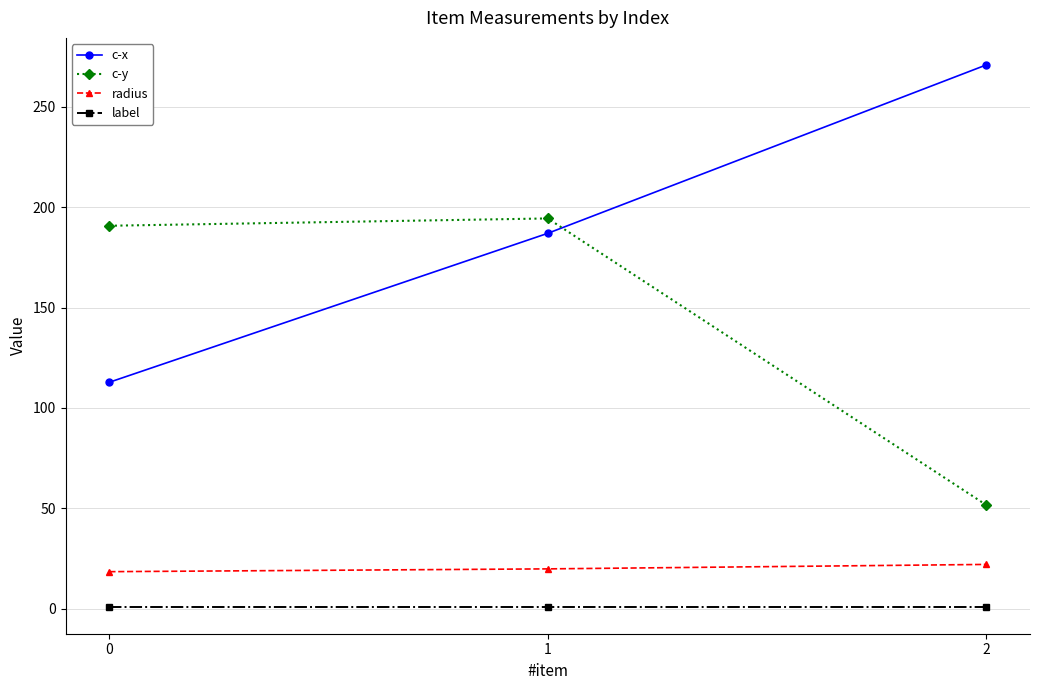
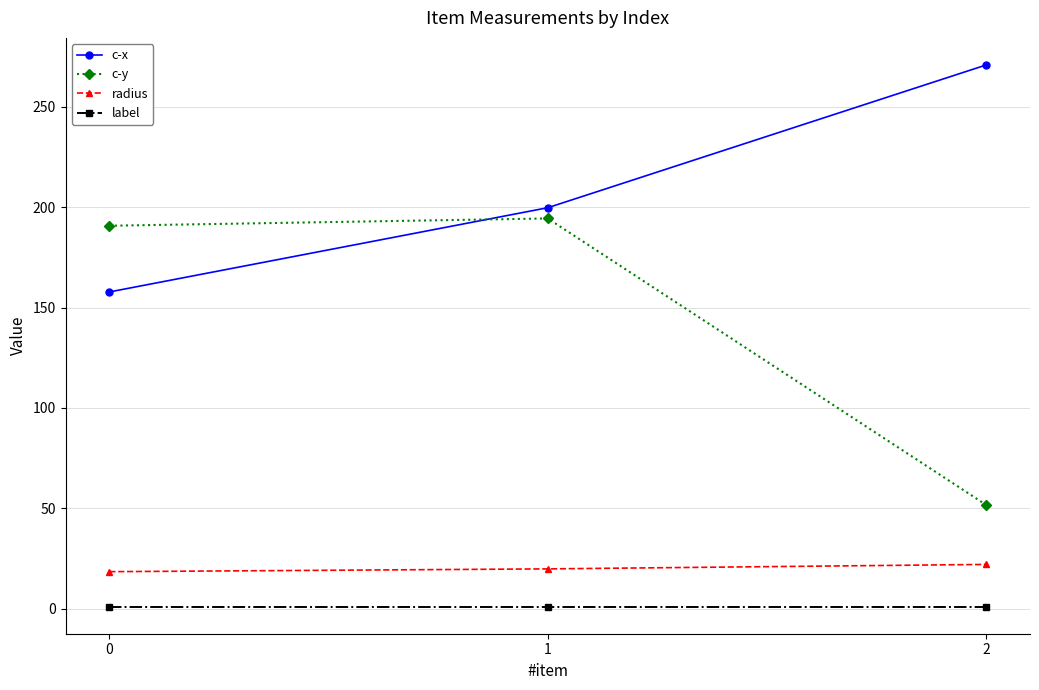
  {
    "c-x": {
-     "0": 113,
-     "1": 187,
+     "0": 158,
+     "1": 200,
      "2": 271
    },
    "c-y": {
      "0": 191,
      "1": 194,
      "2": 52
    },
    "radius": {
      "0": 18,
      "1": 20,
      "2": 22
    },
    "label": {
      "0": 1,
      "1": 1,
      "2": 1
    }
  }
